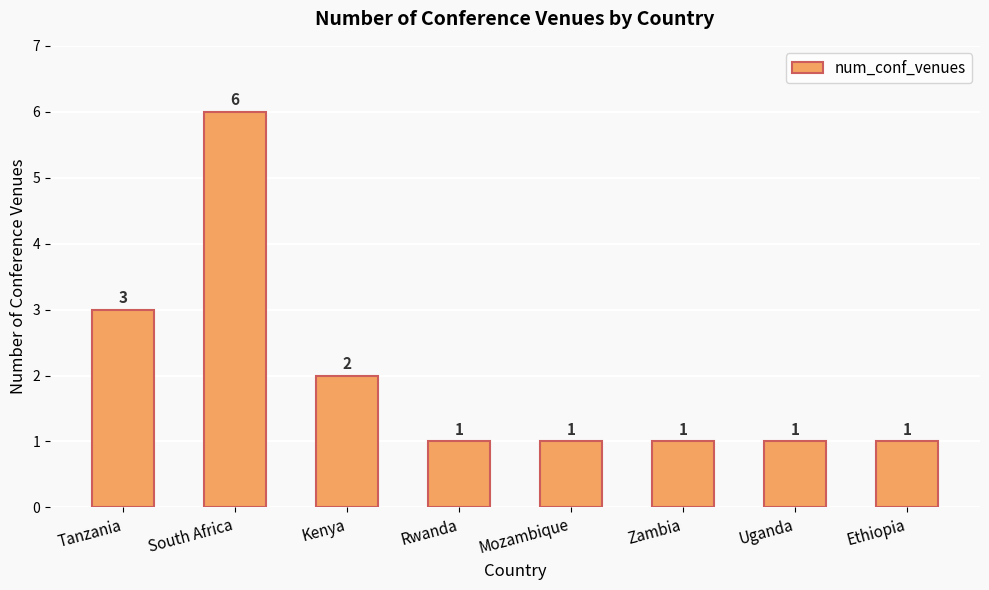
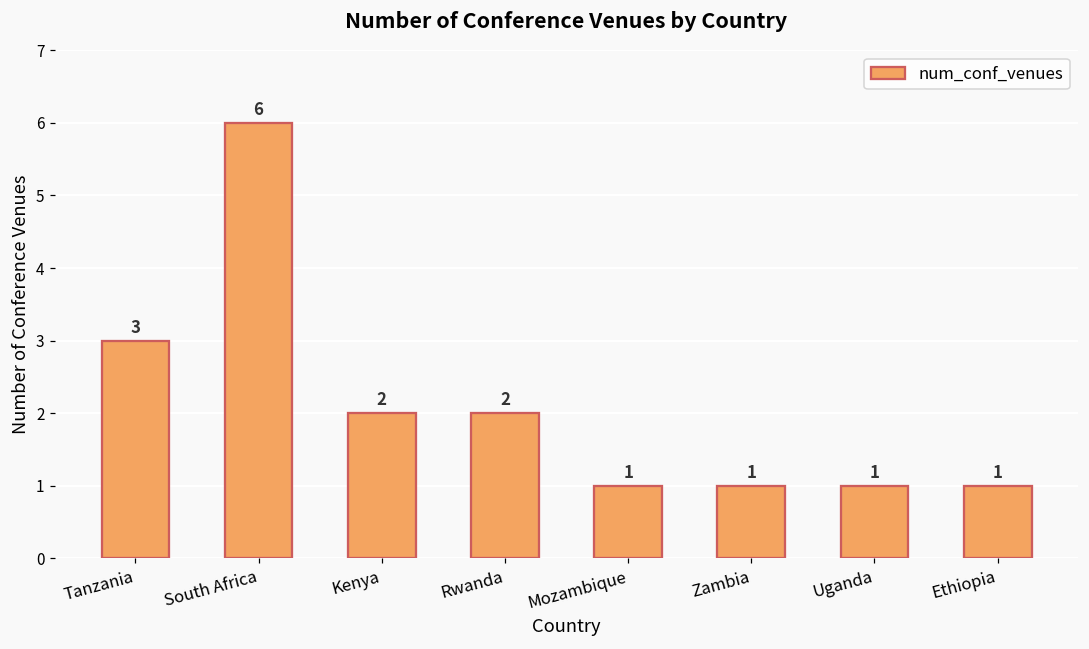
  {
    "Tanzania": 3,
    "South Africa": 6,
    "Kenya": 2,
-   "Rwanda": 1,
+   "Rwanda": 2,
    "Mozambique": 1,
    "Zambia": 1,
    "Uganda": 1,
    "Ethiopia": 1
  }
